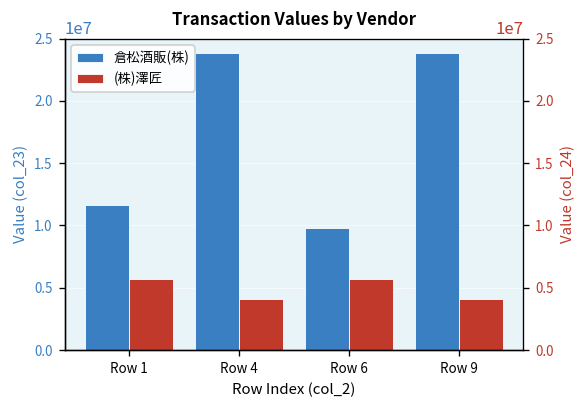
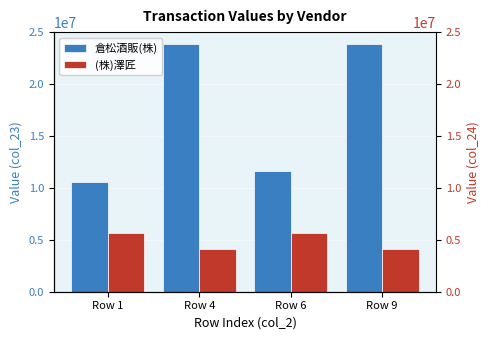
  {
    "倉松酒販(株)": {
-     "Row 1": 11600000,
+     "Row 1": 10600000,
      "Row 4": 23800000,
-     "Row 6": 9800000,
+     "Row 6": 11600000,
      "Row 9": 23800000
    },
    "(株)澤匠": {
      "Row 1": 5700000,
      "Row 4": 4100000,
      "Row 6": 5700000,
      "Row 9": 4100000
    }
  }
